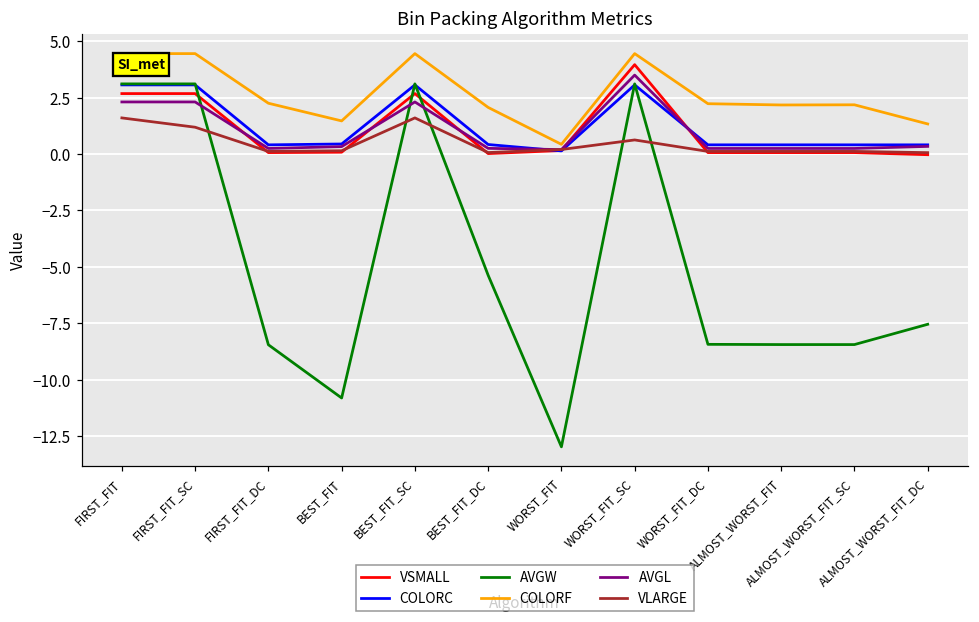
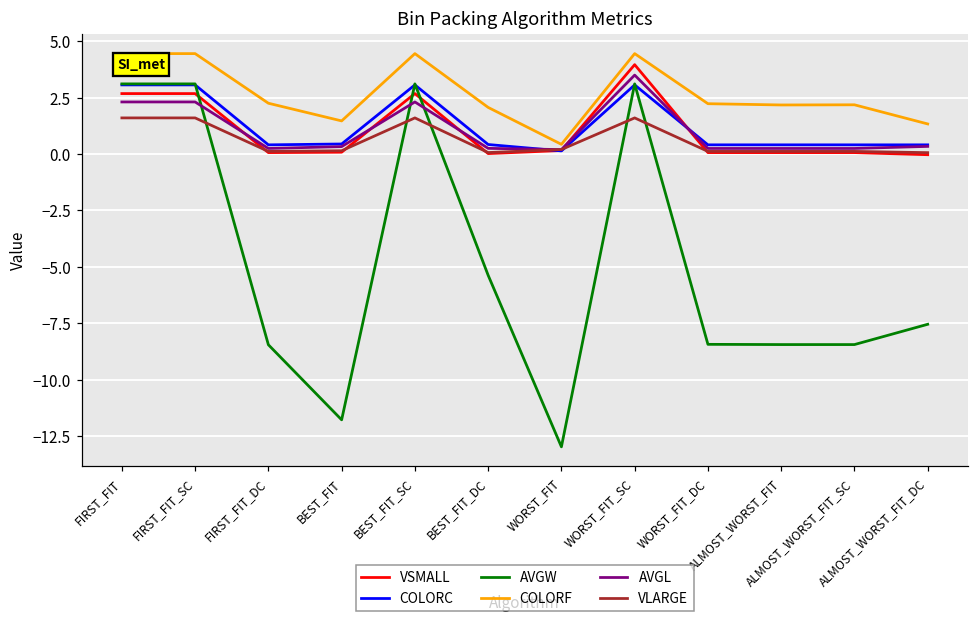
  {
    "VSMALL": {
      "FIRST_FIT": 2.7,
      "FIRST_FIT_SC": 2.7,
      "BEST_FIT_SC": 2.7,
      "WORST_FIT_SC": 4.0
    },
    "COLORC": {
      "FIRST_FIT_DC": 0.4,
      "BEST_FIT_DC": 0.4,
      "WORST_FIT_DC": 0.4,
      "ALMOST_WORST_FIT": 0.4,
      "ALMOST_WORST_FIT_SC": 0.4
    },
    "AVGW": {
      "FIRST_FIT_DC": -8.5,
-     "BEST_FIT": -10.8,
+     "BEST_FIT": -11.8,
      "BEST_FIT_DC": -5.4,
      "WORST_FIT": -13.0,
      "WORST_FIT_DC": -8.4,
      "ALMOST_WORST_FIT": -8.4,
      "ALMOST_WORST_FIT_SC": -8.4,
      "ALMOST_WORST_FIT_DC": -7.5
    },
    "COLORF": {
      "FIRST_FIT_SC": 4.5,
      "FIRST_FIT_DC": 2.3,
      "BEST_FIT": 1.5,
      "BEST_FIT_SC": 4.5,
      "BEST_FIT_DC": 2.1,
      "WORST_FIT": 0.4,
      "WORST_FIT_SC": 4.5,
      "WORST_FIT_DC": 2.2,
      "ALMOST_WORST_FIT": 2.2,
      "ALMOST_WORST_FIT_SC": 2.2,
      "ALMOST_WORST_FIT_DC": 1.3
    },
    "AVGL": {
      "FIRST_FIT": 2.3,
      "FIRST_FIT_SC": 2.3,
      "FIRST_FIT_DC": 0.2,
      "BEST_FIT_SC": 2.3,
      "BEST_FIT_DC": 0.3,
      "WORST_FIT_SC": 3.5,
      "WORST_FIT_DC": 0.2,
      "ALMOST_WORST_FIT": 0.2,
      "ALMOST_WORST_FIT_SC": 0.2
    },
    "VLARGE": {
      "FIRST_FIT": 1.6,
-     "FIRST_FIT_SC": 1.2,
+     "FIRST_FIT_SC": 1.6,
      "BEST_FIT_SC": 1.6,
-     "WORST_FIT_SC": 0.6
+     "WORST_FIT_SC": 1.6
    }
  }
